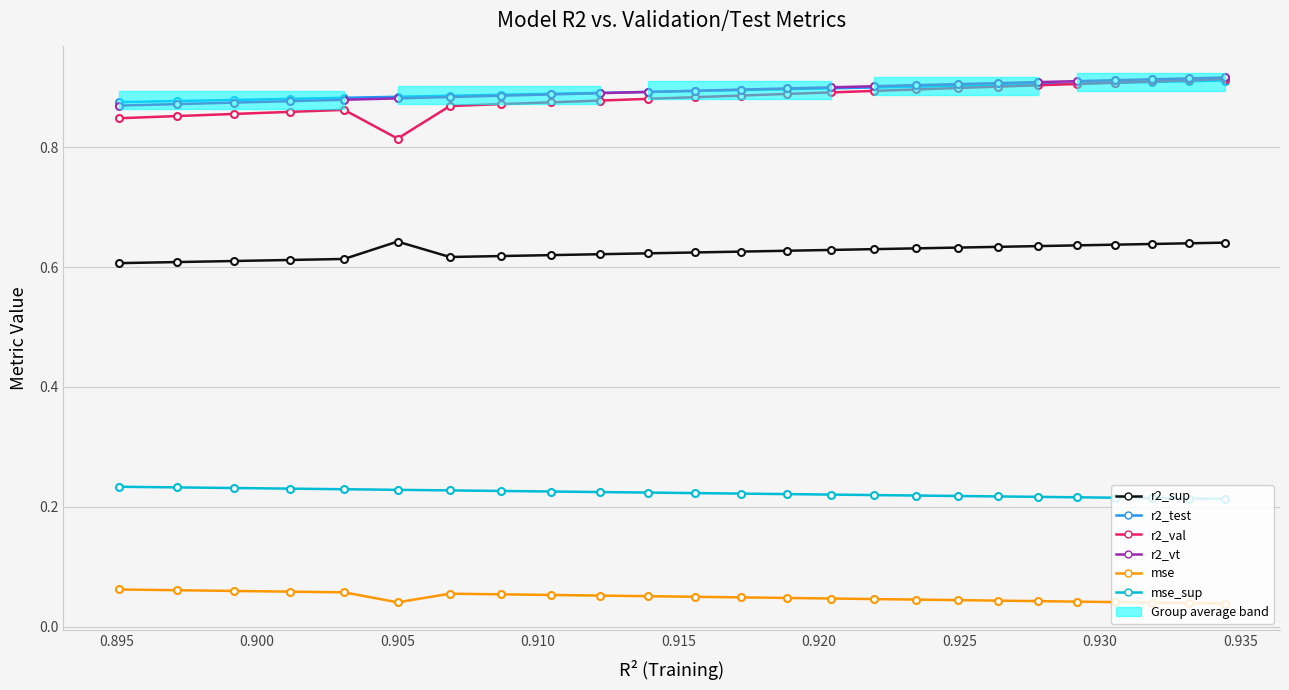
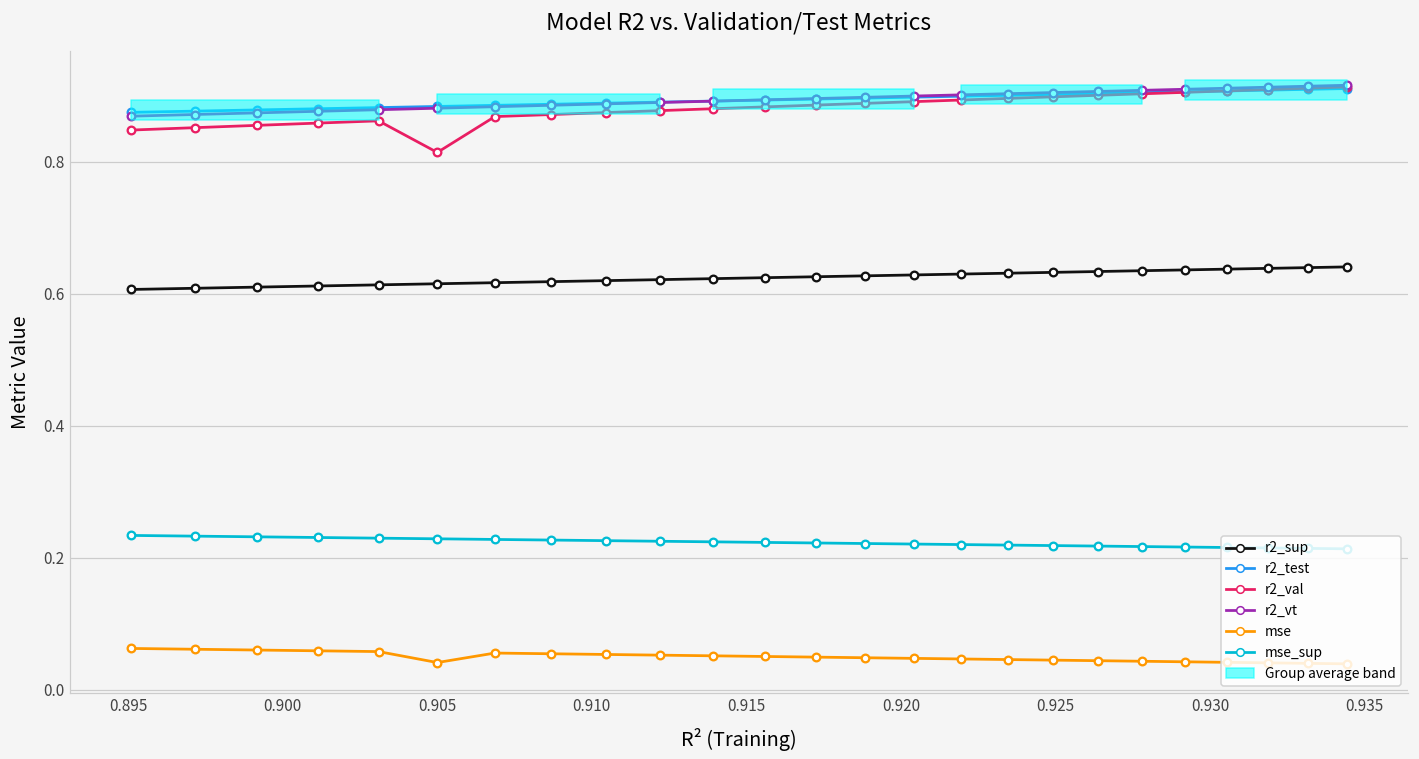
  {
    "r2_sup": {
-     "0.905": 0.64
+     "0.905": 0.62
    },
    "r2_val": {
      "0.905": 0.81
    },
    "mse": {
      "0.905": 0.04
    }
  }
